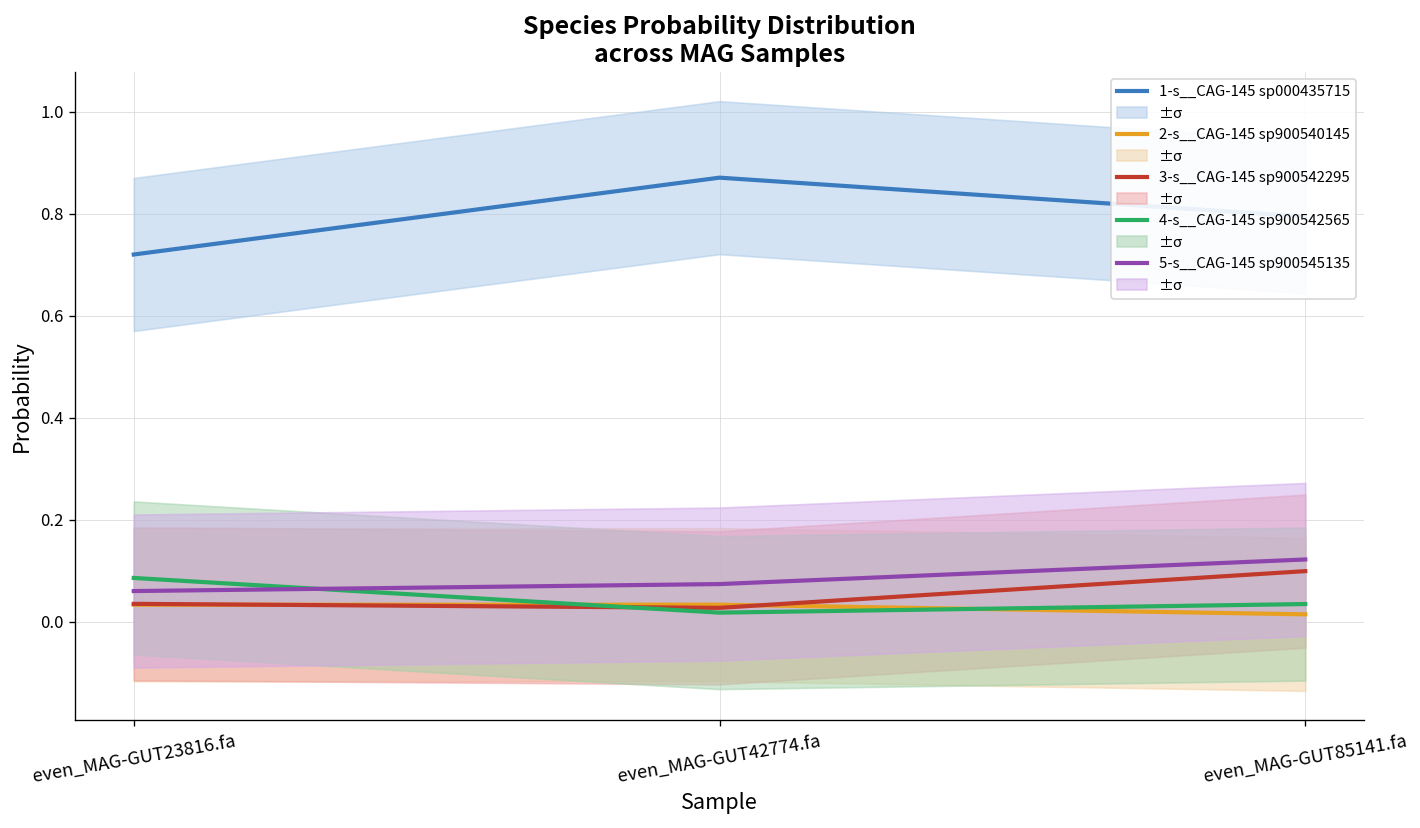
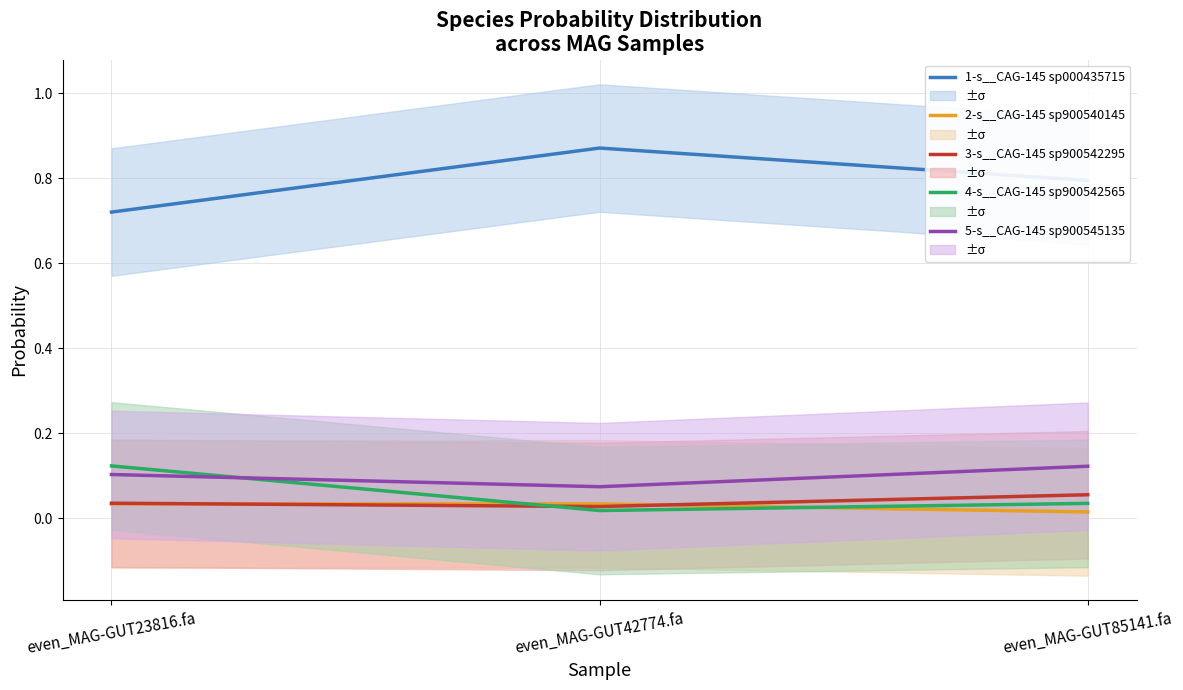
  {
    "1-s__CAG-145 sp000435715": {
      "even_MAG-GUT23816.fa": 0.72,
      "even_MAG-GUT42774.fa": 0.87
    },
    "2-s__CAG-145 sp900540145": {
      "even_MAG-GUT42774.fa": 0.03,
      "even_MAG-GUT85141.fa": 0.01
    },
    "3-s__CAG-145 sp900542295": {
      "even_MAG-GUT42774.fa": 0.03,
-     "even_MAG-GUT85141.fa": 0.10
+     "even_MAG-GUT85141.fa": 0.06
    },
    "4-s__CAG-145 sp900542565": {
-     "even_MAG-GUT23816.fa": 0.09,
+     "even_MAG-GUT23816.fa": 0.12,
      "even_MAG-GUT42774.fa": 0.02,
      "even_MAG-GUT85141.fa": 0.03
    },
    "5-s__CAG-145 sp900545135": {
-     "even_MAG-GUT23816.fa": 0.06,
+     "even_MAG-GUT23816.fa": 0.10,
      "even_MAG-GUT42774.fa": 0.07,
      "even_MAG-GUT85141.fa": 0.12
    }
  }
